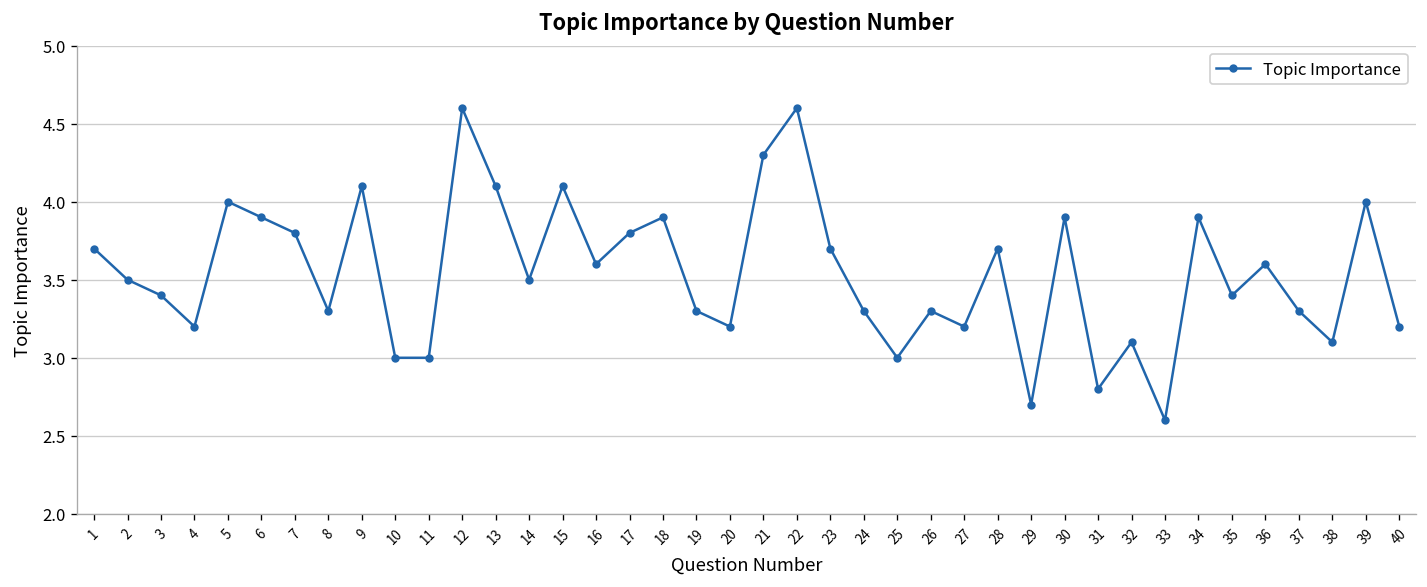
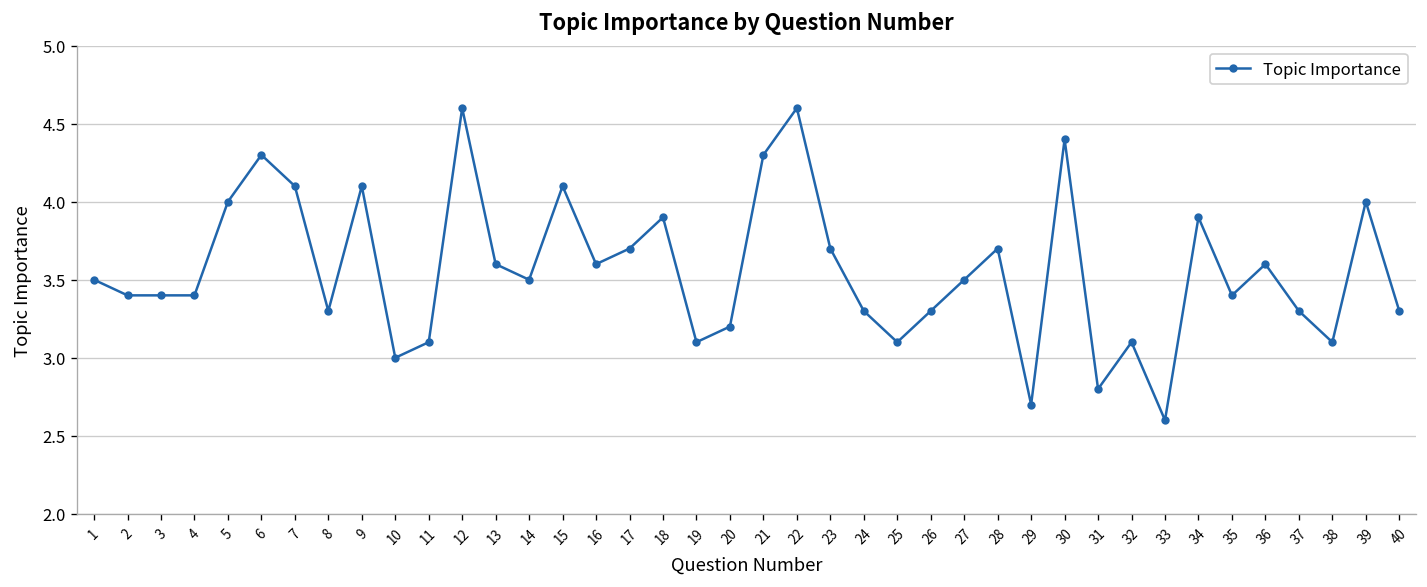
  {
-   "1": 3.7,
-   "2": 3.5,
+   "1": 3.5,
+   "2": 3.4,
    "3": 3.4,
-   "4": 3.2,
+   "4": 3.4,
    "5": 4.0,
-   "6": 3.9,
-   "7": 3.8,
+   "6": 4.3,
+   "7": 4.1,
    "8": 3.3,
    "9": 4.1,
    "10": 3.0,
-   "11": 3.0,
+   "11": 3.1,
    "12": 4.6,
-   "13": 4.1,
+   "13": 3.6,
    "14": 3.5,
    "15": 4.1,
    "16": 3.6,
-   "17": 3.8,
+   "17": 3.7,
    "18": 3.9,
-   "19": 3.3,
+   "19": 3.1,
    "20": 3.2,
    "21": 4.3,
    "22": 4.6,
    "23": 3.7,
    "24": 3.3,
-   "25": 3.0,
+   "25": 3.1,
    "26": 3.3,
-   "27": 3.2,
+   "27": 3.5,
    "28": 3.7,
    "29": 2.7,
-   "30": 3.9,
+   "30": 4.4,
    "31": 2.8,
    "32": 3.1,
    "33": 2.6,
    "34": 3.9,
    "35": 3.4,
    "36": 3.6,
    "37": 3.3,
    "38": 3.1,
    "39": 4.0,
-   "40": 3.2
+   "40": 3.3
  }
